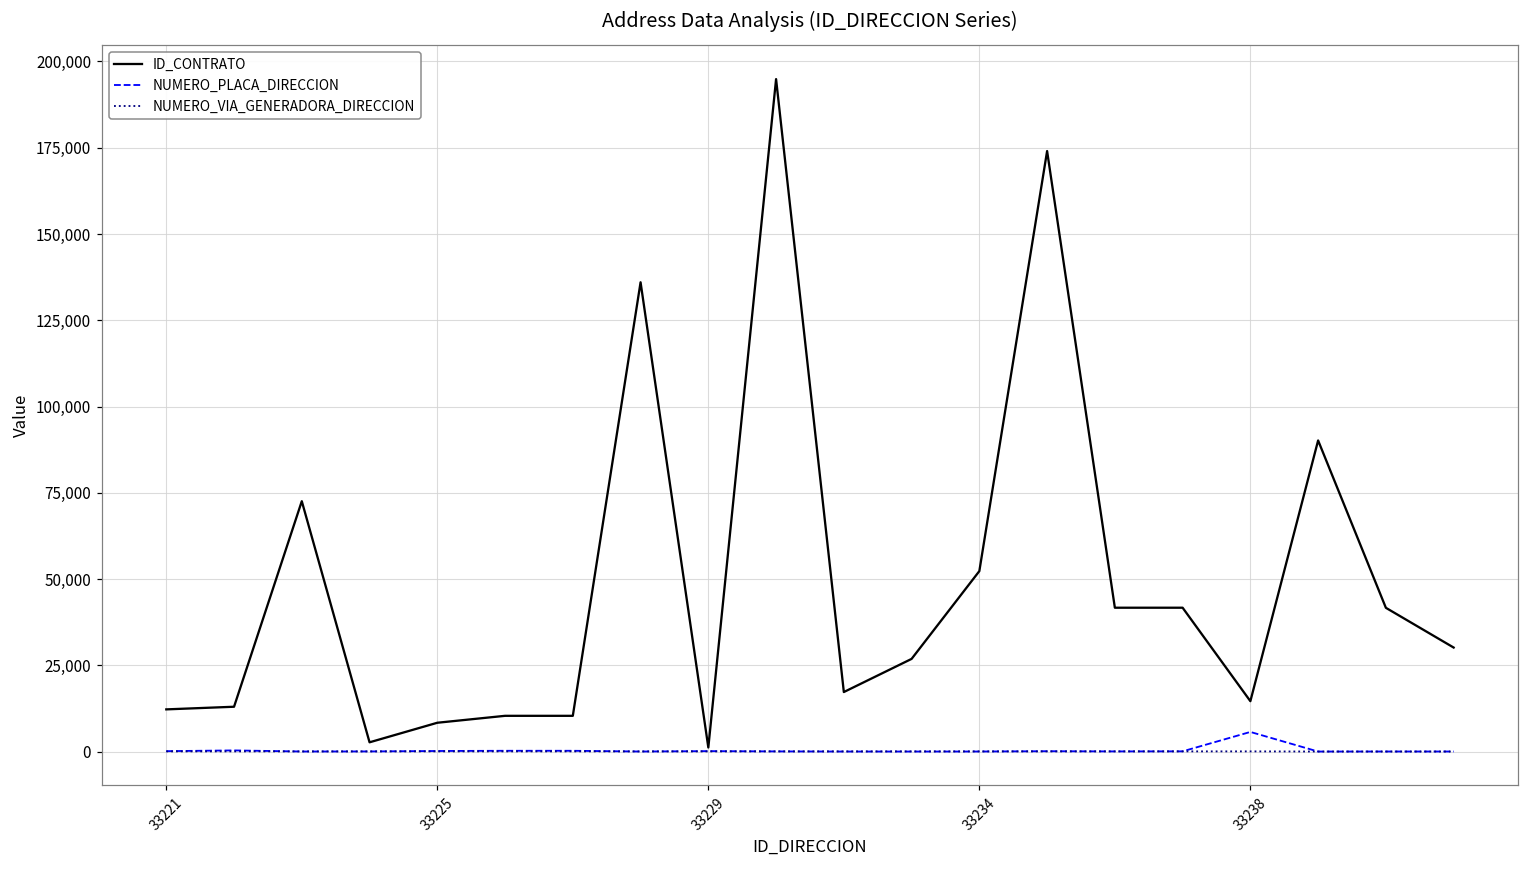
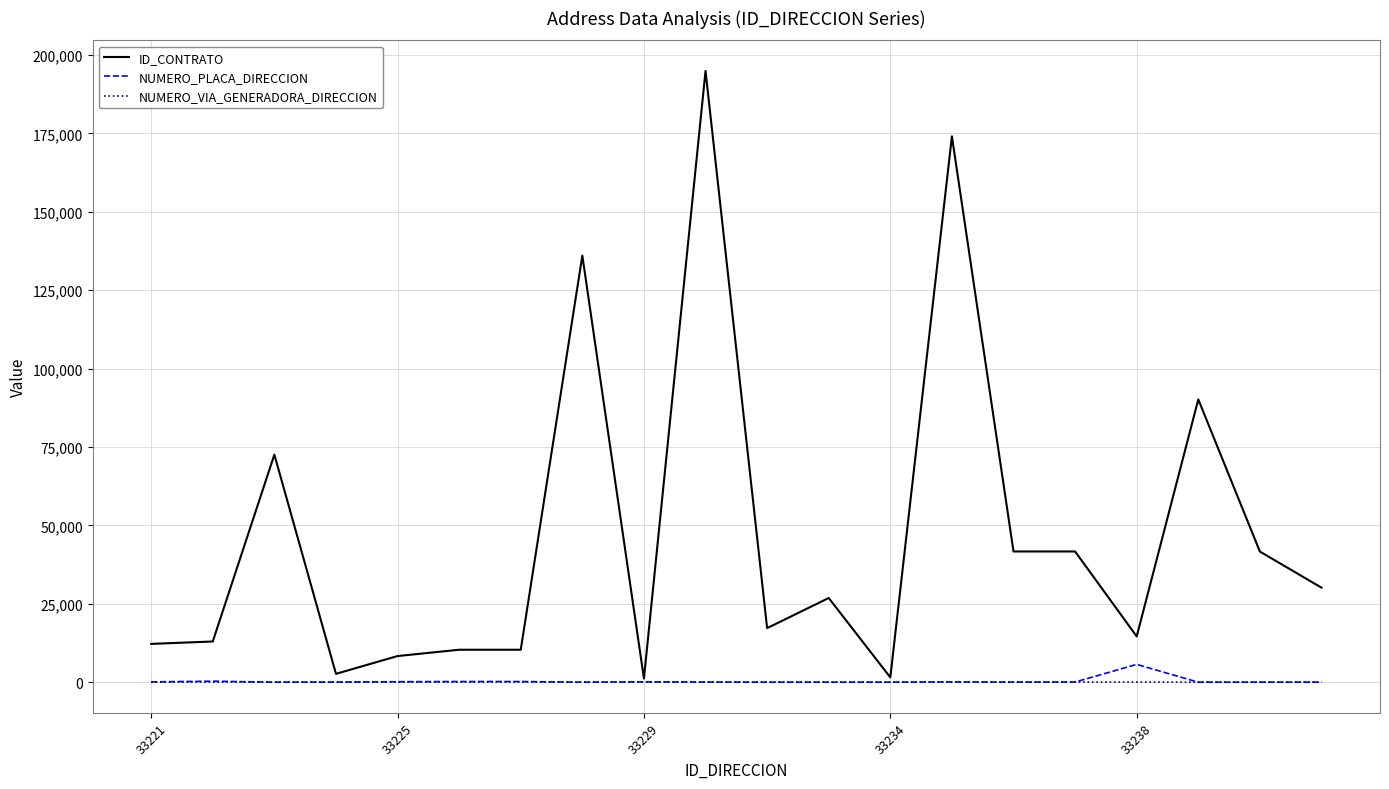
  {
    "ID_CONTRATO": {
      "33221": "12,000",
      "33225": "8,000",
      "33229": "1,000",
-     "33234": "52,000",
+     "33234": "2,000",
      "33238": "15,000"
    },
    "NUMERO_PLACA_DIRECCION": {
      "33238": "6,000"
    },
    "NUMERO_VIA_GENERADORA_DIRECCION": {
      "33238": "0"
    }
  }
